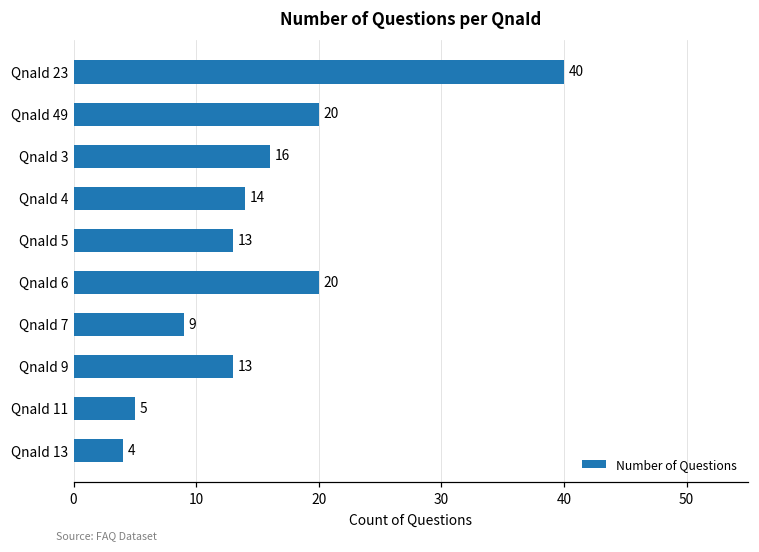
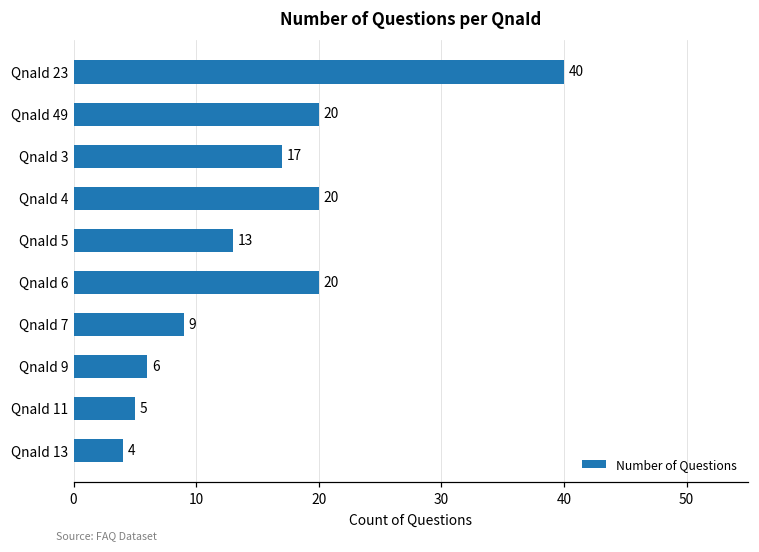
  {
    "QnaId 23": 40,
    "QnaId 49": 20,
-   "QnaId 3": 16,
-   "QnaId 4": 14,
+   "QnaId 3": 17,
+   "QnaId 4": 20,
    "QnaId 5": 13,
    "QnaId 6": 20,
    "QnaId 7": 9,
-   "QnaId 9": 13,
+   "QnaId 9": 6,
    "QnaId 11": 5,
    "QnaId 13": 4
  }
